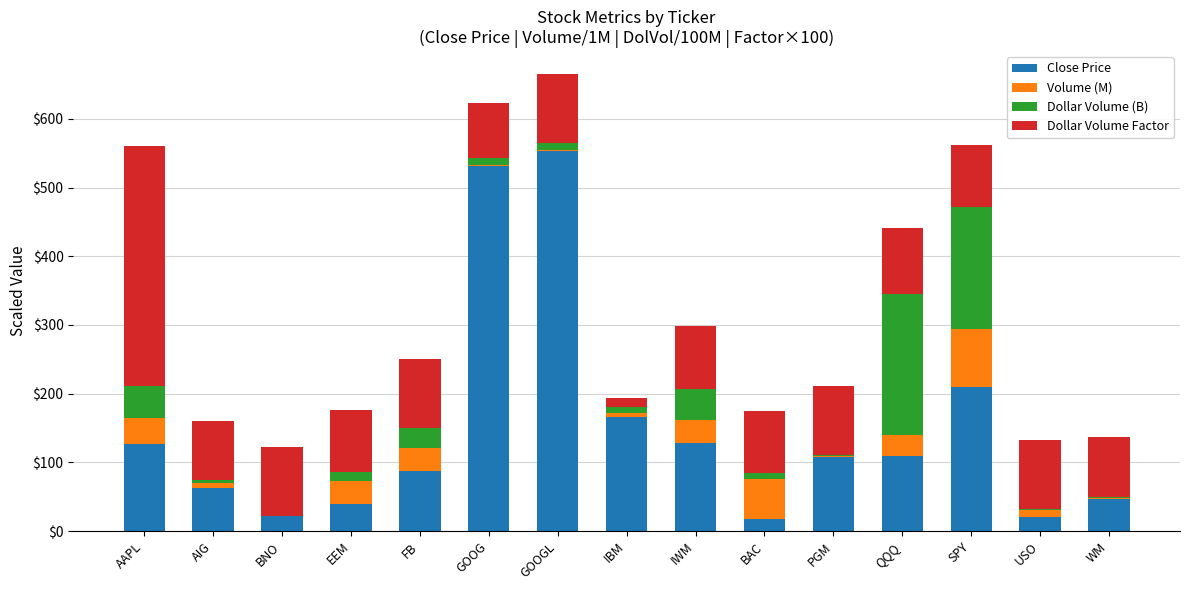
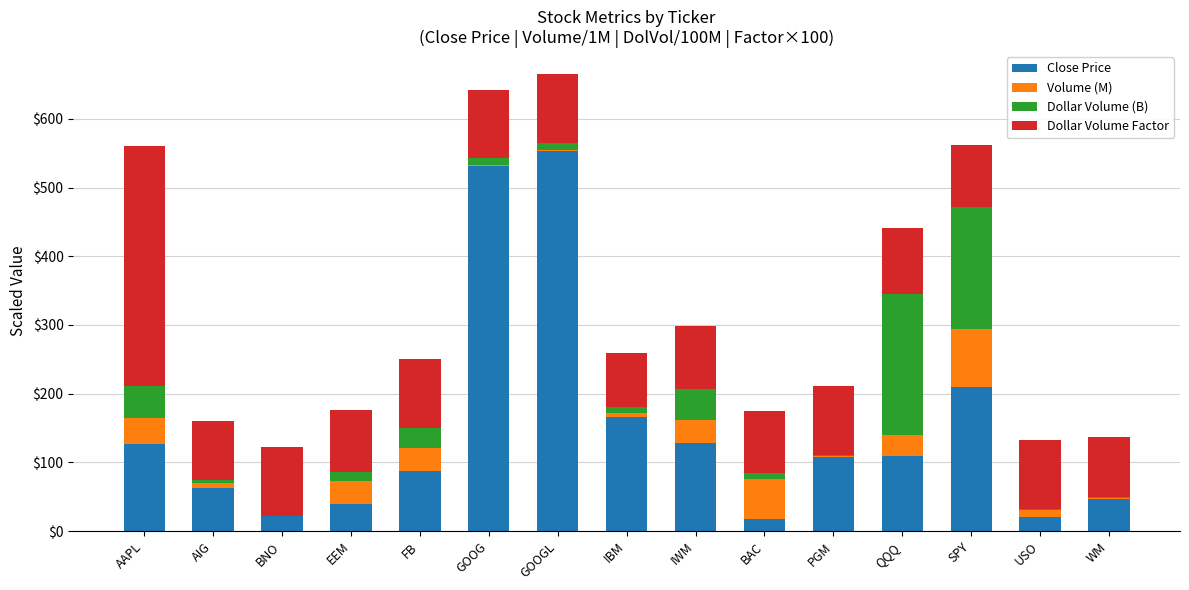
  {
    "Close Price": {
      "AAPL": "$130",
      "AIG": "$60",
      "BNO": "$20",
      "EEM": "$40",
      "FB": "$90",
      "GOOG": "$530",
      "GOOGL": "$550",
      "IBM": "$170",
      "IWM": "$130",
      "BAC": "$20",
      "PGM": "$110",
      "QQQ": "$110",
      "SPY": "$210",
      "USO": "$20",
      "WM": "$50"
    },
    "Volume (M)": {
      "AAPL": "$40",
      "AIG": "$10",
      "EEM": "$30",
      "FB": "$30",
      "IBM": "$10",
      "IWM": "$30",
      "BAC": "$60",
      "QQQ": "$30",
      "SPY": "$80",
      "USO": "$10"
    },
    "Dollar Volume (B)": {
      "AAPL": "$50",
      "AIG": "$0",
      "EEM": "$10",
      "FB": "$30",
      "GOOG": "$10",
      "GOOGL": "$10",
      "IBM": "$10",
      "IWM": "$40",
      "BAC": "$10",
      "QQQ": "$210",
      "SPY": "$180"
    },
    "Dollar Volume Factor": {
      "AAPL": "$350",
      "AIG": "$90",
      "BNO": "$100",
      "EEM": "$90",
      "FB": "$100",
-     "GOOG": "$80",
+     "GOOG": "$100",
      "GOOGL": "$100",
-     "IBM": "$10",
+     "IBM": "$80",
      "IWM": "$90",
      "BAC": "$90",
      "PGM": "$100",
      "QQQ": "$100",
      "SPY": "$90",
      "USO": "$100",
      "WM": "$90"
    }
  }
